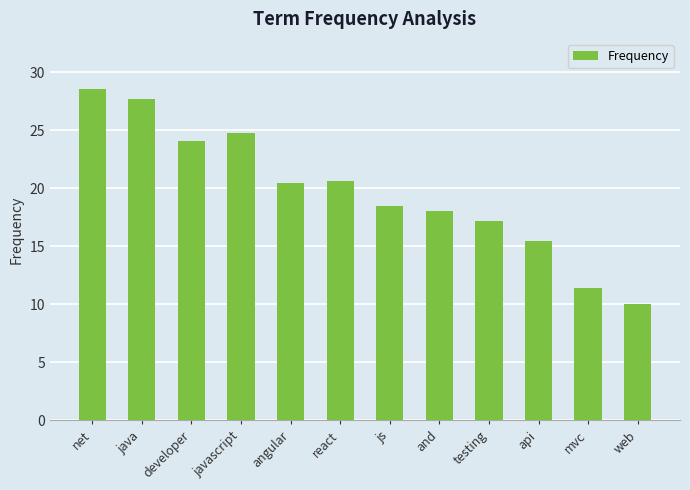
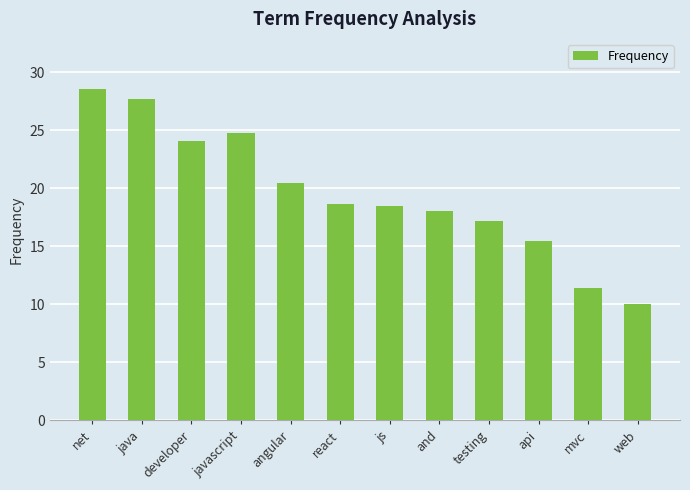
  {
    "net": 28.6,
    "java": 27.7,
    "developer": 24.1,
    "javascript": 24.8,
    "angular": 20.4,
-   "react": 20.6,
+   "react": 18.6,
    "js": 18.5,
    "and": 18.0,
    "testing": 17.2,
    "api": 15.5,
    "mvc": 11.4,
    "web": 10.0
  }
